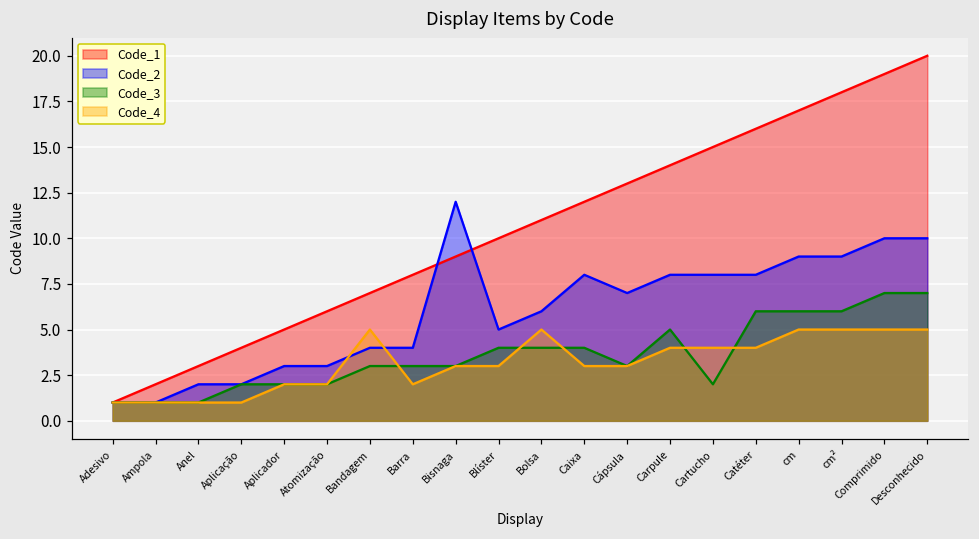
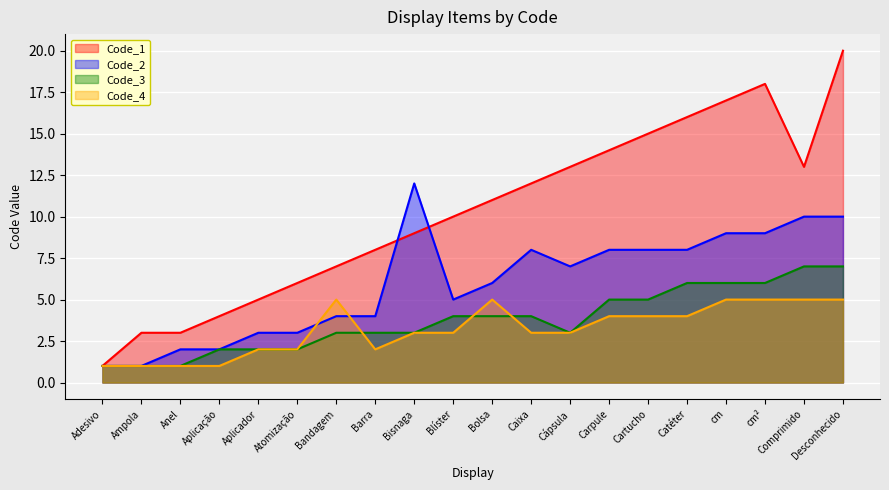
  {
    "Code_1": {
-     "Ampola": 2,
+     "Ampola": 3,
      "Anel": 3,
      "Aplicação": 4,
      "Aplicador": 5,
      "Atomização": 6,
      "Bandagem": 7,
      "Barra": 8,
      "Bisnaga": 9,
      "Blíster": 10,
      "Bolsa": 11,
      "Caixa": 12,
      "Cápsula": 13,
      "Carpule": 14,
      "Cartucho": 15,
      "Catéter": 16,
      "cm": 17,
      "cm²": 18,
-     "Comprimido": 19,
+     "Comprimido": 13,
      "Desconhecido": 20
    },
    "Code_2": {
      "Anel": 2,
      "Aplicador": 3,
      "Atomização": 3,
      "Bandagem": 4,
      "Barra": 4,
      "Bisnaga": 12,
      "Blíster": 5,
      "Bolsa": 6,
      "Caixa": 8,
      "Cápsula": 7,
      "Carpule": 8,
      "Cartucho": 8,
      "Catéter": 8,
      "cm": 9,
      "cm²": 9,
      "Comprimido": 10,
      "Desconhecido": 10
    },
    "Code_3": {
      "Bandagem": 3,
      "Barra": 3,
      "Blíster": 4,
      "Bolsa": 4,
      "Caixa": 4,
      "Carpule": 5,
-     "Cartucho": 2,
+     "Cartucho": 5,
      "Catéter": 6,
      "cm": 6,
      "cm²": 6,
      "Comprimido": 7,
      "Desconhecido": 7
    },
    "Code_4": {
      "Aplicação": 1,
      "Bandagem": 5,
      "Barra": 2,
      "Blíster": 3,
      "Bolsa": 5,
      "Caixa": 3,
      "Carpule": 4,
      "Cartucho": 4,
      "Catéter": 4,
      "cm": 5,
      "cm²": 5,
      "Comprimido": 5,
      "Desconhecido": 5
    }
  }
